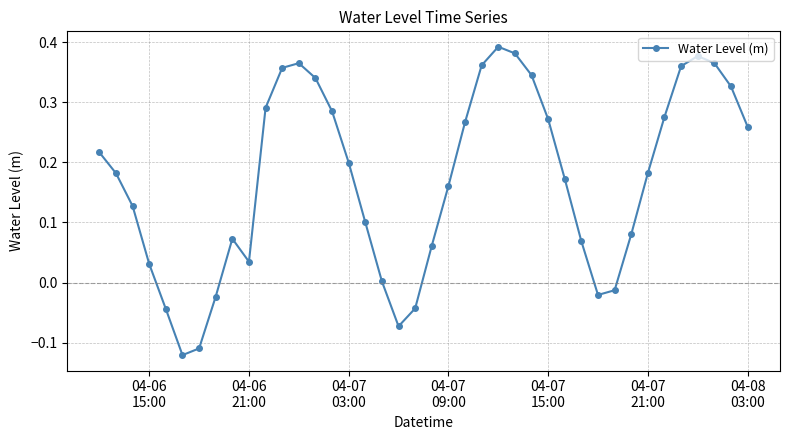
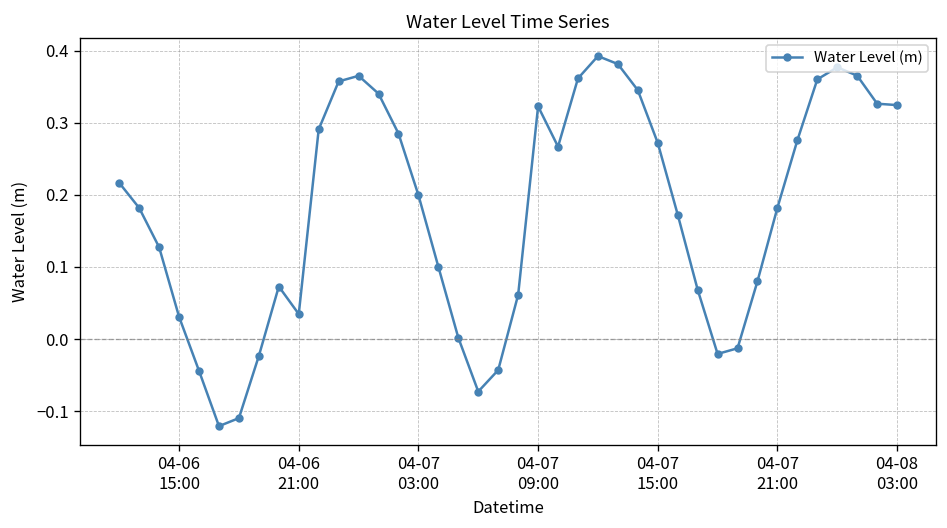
  {
    "04-06 15:00": 0.03,
    "04-06 21:00": 0.03,
    "04-07 03:00": 0.20,
-   "04-07 09:00": 0.16,
+   "04-07 09:00": 0.32,
    "04-07 15:00": 0.27,
    "04-07 21:00": 0.18,
-   "04-08 03:00": 0.26
+   "04-08 03:00": 0.32
  }
